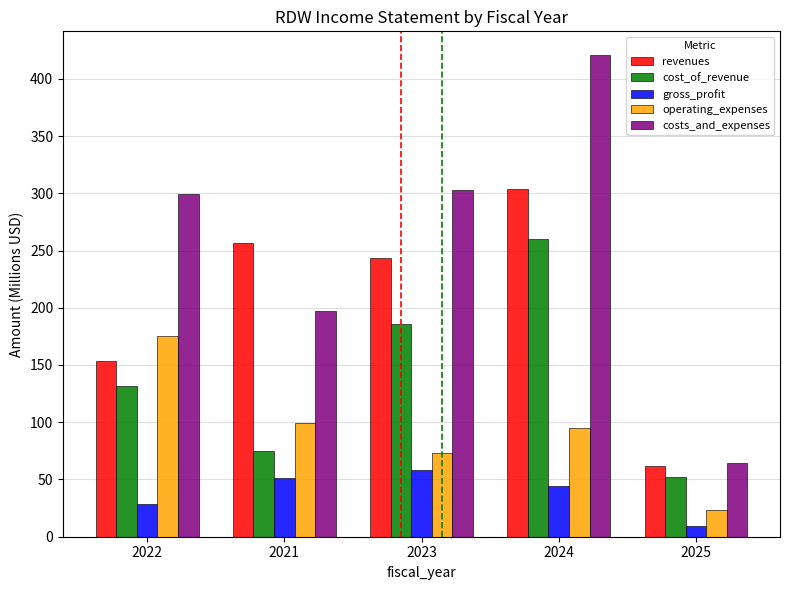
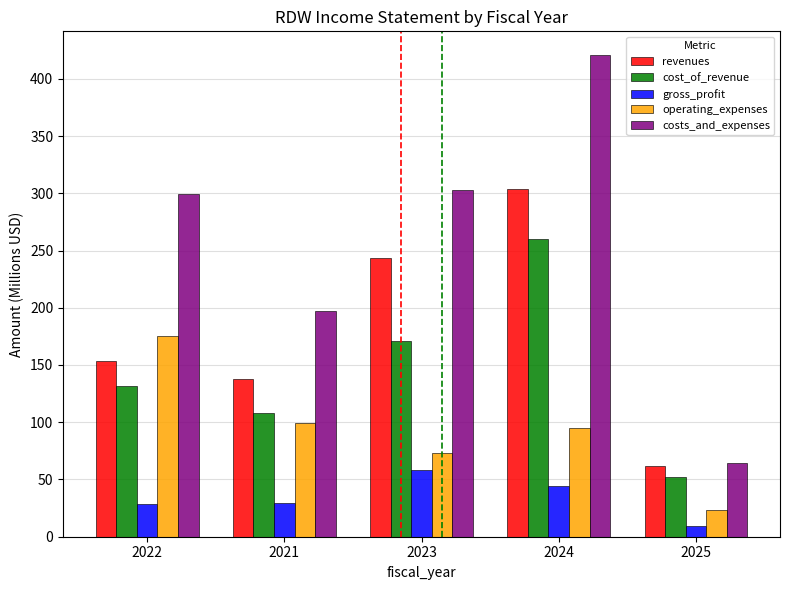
  {
    "revenues": {
      "2022": 153,
-     "2021": 256,
+     "2021": 138,
      "2023": 244,
      "2024": 304,
      "2025": 61
    },
    "cost_of_revenue": {
      "2022": 132,
-     "2021": 75,
-     "2023": 186,
+     "2021": 108,
+     "2023": 171,
      "2024": 260,
      "2025": 52
    },
    "gross_profit": {
      "2022": 29,
-     "2021": 51,
+     "2021": 29,
      "2023": 58,
      "2024": 44,
      "2025": 9
    },
    "operating_expenses": {
      "2022": 175,
      "2021": 100,
      "2023": 74,
      "2024": 95,
      "2025": 23
    },
    "costs_and_expenses": {
      "2022": 299,
      "2021": 198,
      "2023": 303,
      "2024": 420,
      "2025": 65
    }
  }
